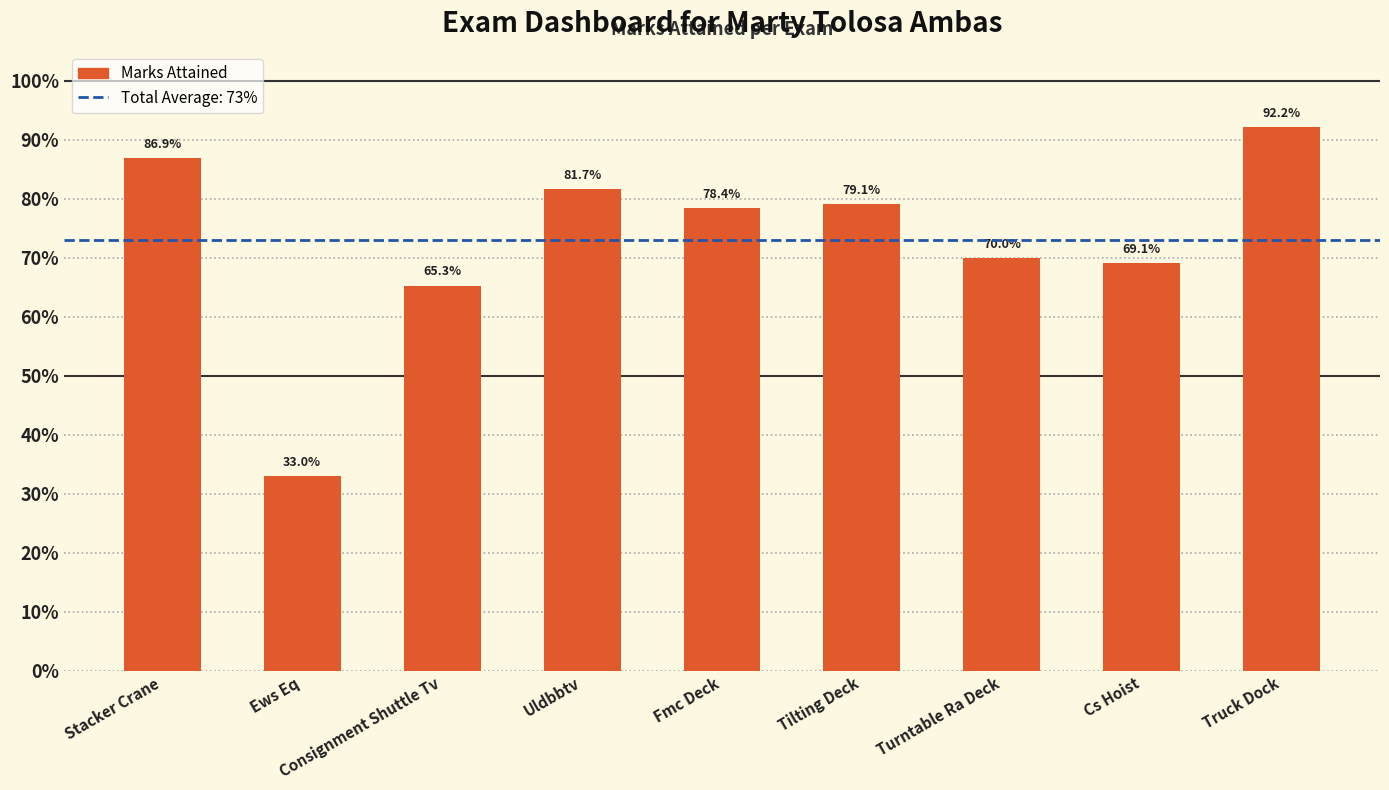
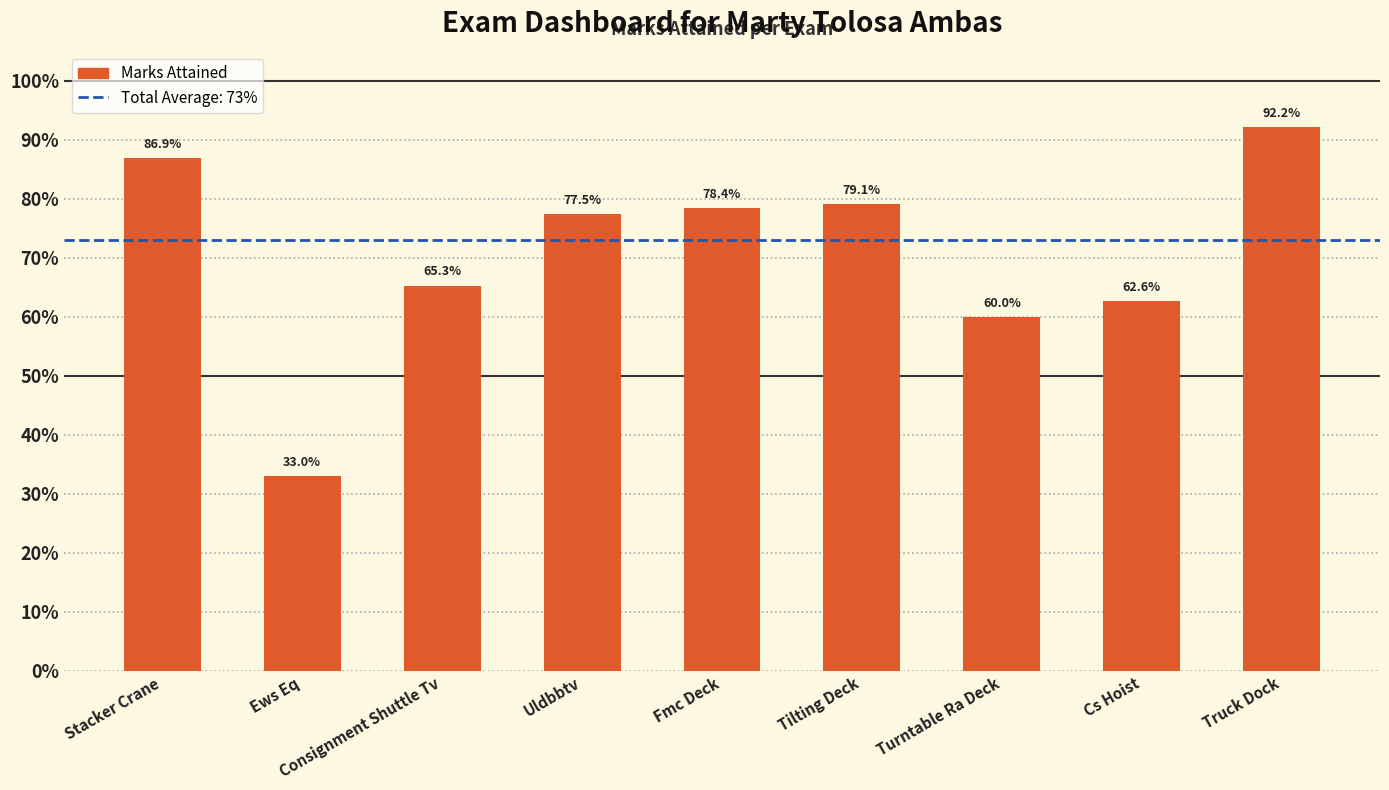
  {
    "Stacker Crane": "86.9%",
    "Ews Eq": "33.0%",
    "Consignment Shuttle Tv": "65.3%",
-   "Uldbbtv": "81.7%",
+   "Uldbbtv": "77.5%",
    "Fmc Deck": "78.4%",
    "Tilting Deck": "79.1%",
-   "Turntable Ra Deck": "70.0%",
-   "Cs Hoist": "69.1%",
+   "Turntable Ra Deck": "60.0%",
+   "Cs Hoist": "62.6%",
    "Truck Dock": "92.2%"
  }
